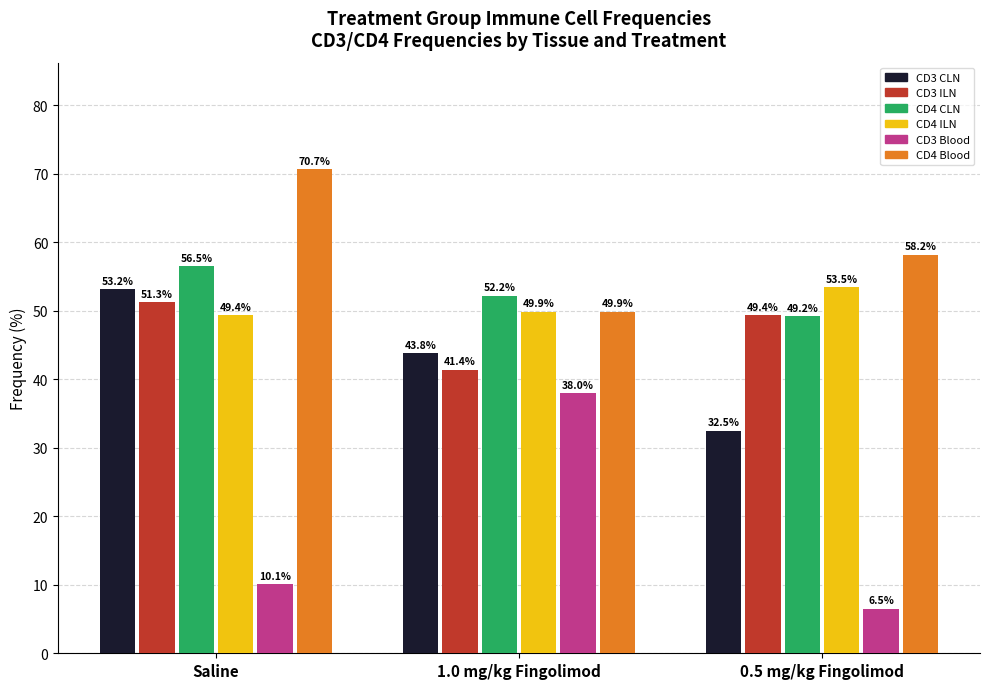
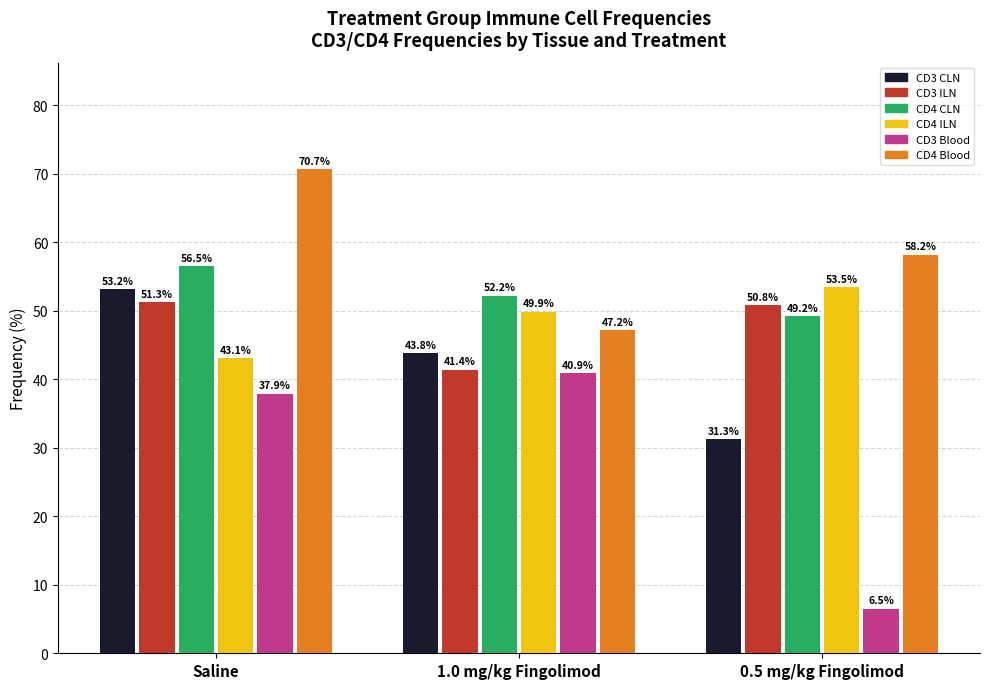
  {
    "CD3 CLN": {
      "Saline": "53.2%",
      "1.0 mg/kg Fingolimod": "43.8%",
-     "0.5 mg/kg Fingolimod": "32.5%"
+     "0.5 mg/kg Fingolimod": "31.3%"
    },
    "CD3 ILN": {
      "Saline": "51.3%",
      "1.0 mg/kg Fingolimod": "41.4%",
-     "0.5 mg/kg Fingolimod": "49.4%"
+     "0.5 mg/kg Fingolimod": "50.8%"
    },
    "CD4 CLN": {
      "Saline": "56.5%",
      "1.0 mg/kg Fingolimod": "52.2%",
      "0.5 mg/kg Fingolimod": "49.2%"
    },
    "CD4 ILN": {
-     "Saline": "49.4%",
+     "Saline": "43.1%",
      "1.0 mg/kg Fingolimod": "49.9%",
      "0.5 mg/kg Fingolimod": "53.5%"
    },
    "CD3 Blood": {
-     "Saline": "10.1%",
-     "1.0 mg/kg Fingolimod": "38.0%",
+     "Saline": "37.9%",
+     "1.0 mg/kg Fingolimod": "40.9%",
      "0.5 mg/kg Fingolimod": "6.5%"
    },
    "CD4 Blood": {
      "Saline": "70.7%",
-     "1.0 mg/kg Fingolimod": "49.9%",
+     "1.0 mg/kg Fingolimod": "47.2%",
      "0.5 mg/kg Fingolimod": "58.2%"
    }
  }
